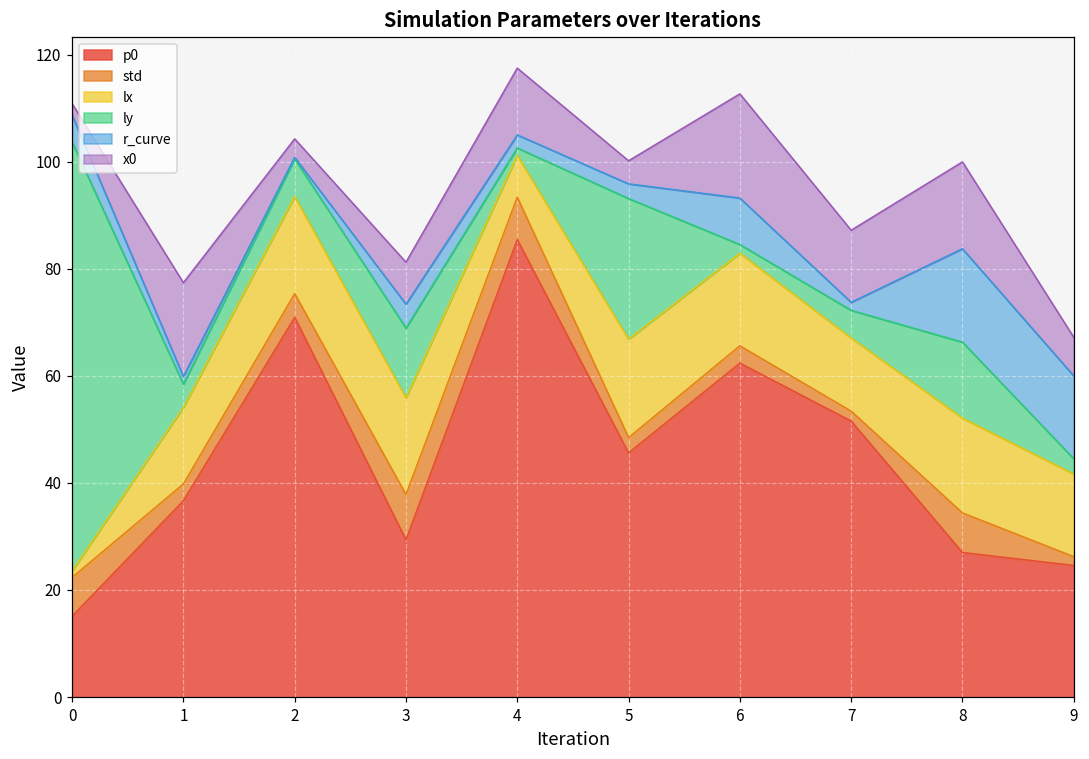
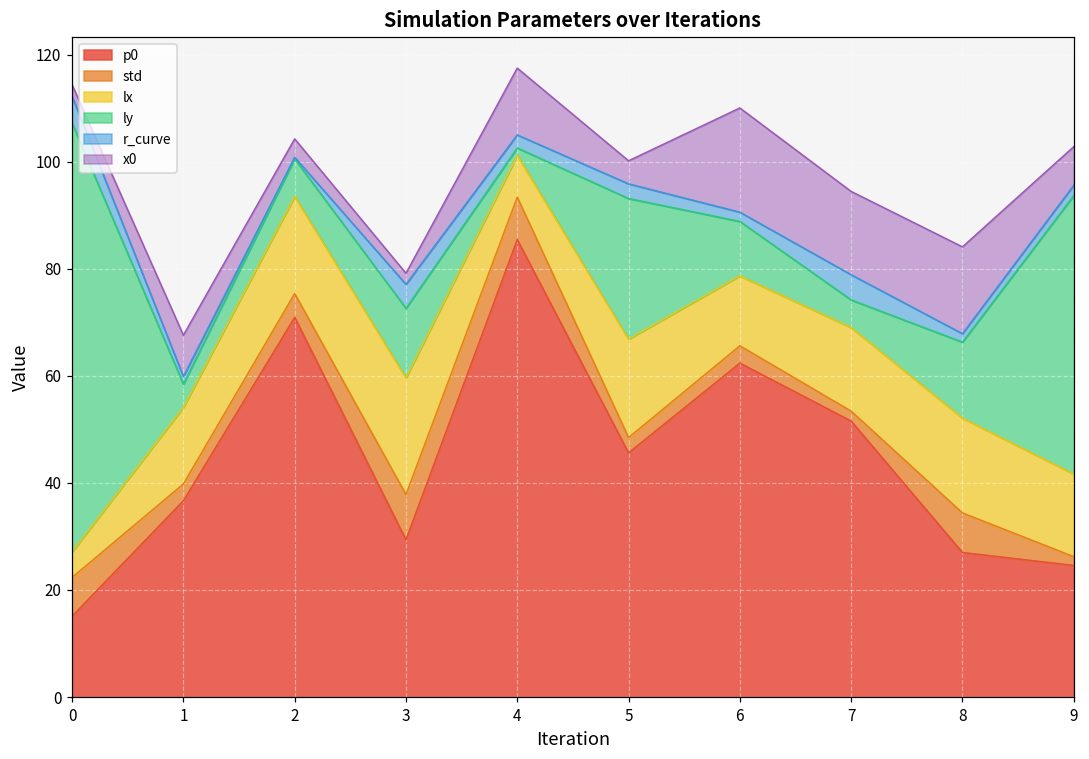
  {
    "lx": {
-     "0": 1,
+     "0": 5,
      "1": 14,
      "2": 18,
-     "3": 18,
+     "3": 22,
      "4": 8,
      "5": 18,
-     "6": 17,
-     "7": 14,
+     "6": 13,
+     "7": 16,
      "8": 18,
      "9": 15
    },
    "ly": {
      "0": 80,
      "1": 4,
      "3": 13,
      "4": 1,
      "5": 26,
-     "6": 2,
+     "6": 10,
      "7": 5,
      "8": 14,
-     "9": 3
+     "9": 52
    },
    "r_curve": {
      "0": 5,
      "1": 1,
      "3": 4,
      "4": 2,
      "5": 3,
-     "6": 9,
-     "7": 2,
-     "8": 17,
-     "9": 15
+     "6": 2,
+     "7": 5,
+     "8": 2,
+     "9": 2
    },
    "x0": {
      "0": 2,
-     "1": 18,
+     "1": 8,
      "2": 3,
-     "3": 8,
+     "3": 2,
      "4": 12,
      "5": 4,
      "6": 19,
-     "7": 13,
+     "7": 16,
      "8": 16,
      "9": 7
    }
  }
